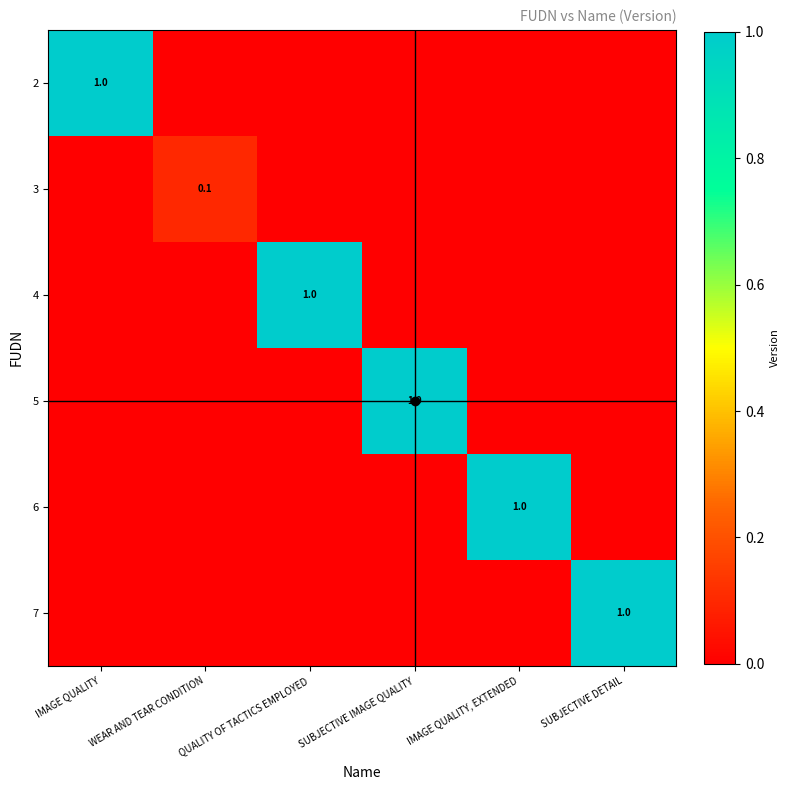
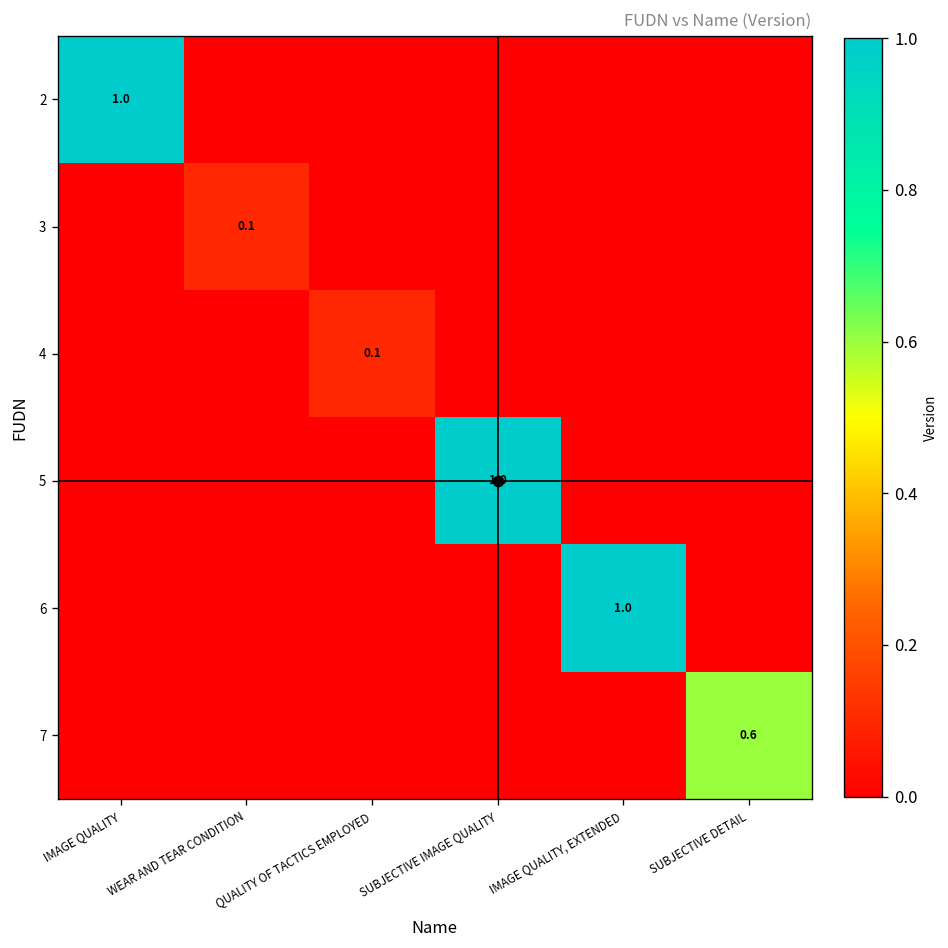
  {
    "2": {
      "IMAGE QUALITY": 1.0
    },
    "3": {
      "WEAR AND TEAR CONDITION": 0.1
    },
    "4": {
-     "QUALITY OF TACTICS EMPLOYED": 1.0
+     "QUALITY OF TACTICS EMPLOYED": 0.1
    },
    "6": {
      "IMAGE QUALITY, EXTENDED": 1.0
    },
    "7": {
-     "SUBJECTIVE DETAIL": 1.0
+     "SUBJECTIVE DETAIL": 0.6
    }
  }
